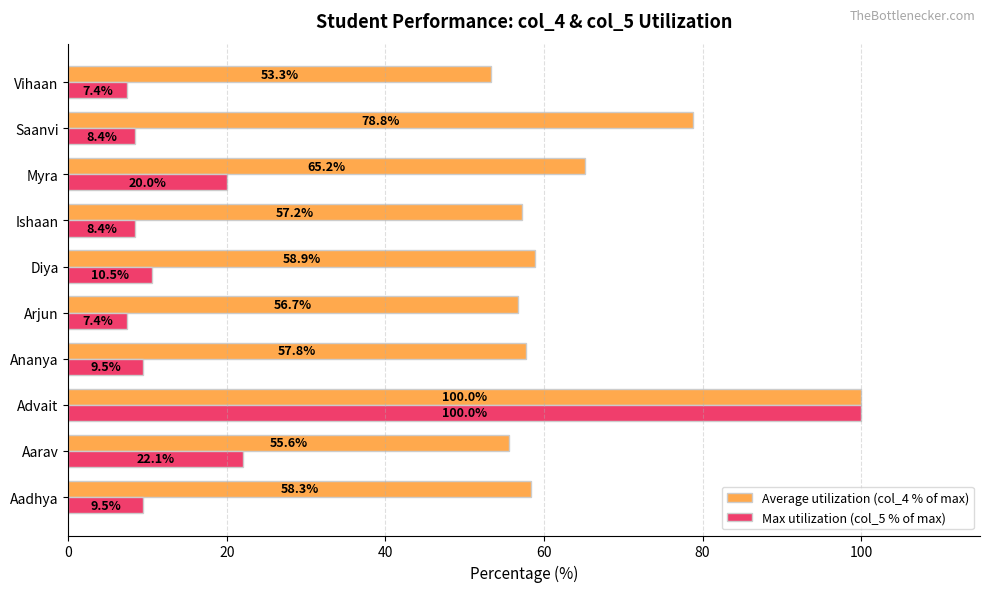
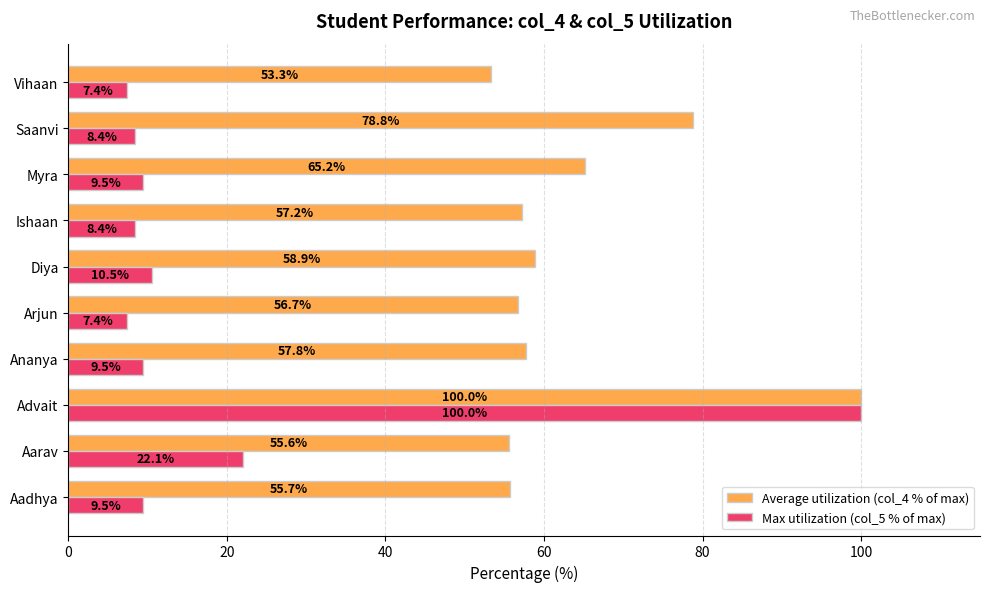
  {
    "Average utilization (col_4 % of max)": {
      "Vihaan": "53.3%",
      "Saanvi": "78.8%",
      "Myra": "65.2%",
      "Ishaan": "57.2%",
      "Diya": "58.9%",
      "Arjun": "56.7%",
      "Ananya": "57.8%",
      "Advait": "100.0%",
      "Aarav": "55.6%",
-     "Aadhya": "58.3%"
+     "Aadhya": "55.7%"
    },
    "Max utilization (col_5 % of max)": {
      "Vihaan": "7.4%",
      "Saanvi": "8.4%",
-     "Myra": "20.0%",
+     "Myra": "9.5%",
      "Ishaan": "8.4%",
      "Diya": "10.5%",
      "Arjun": "7.4%",
      "Ananya": "9.5%",
      "Advait": "100.0%",
      "Aarav": "22.1%",
      "Aadhya": "9.5%"
    }
  }
